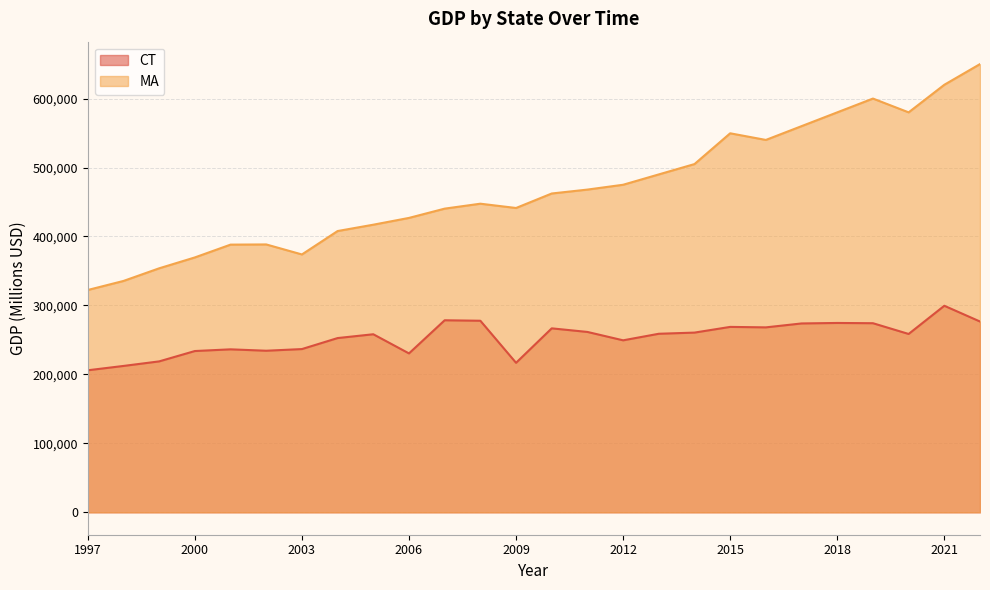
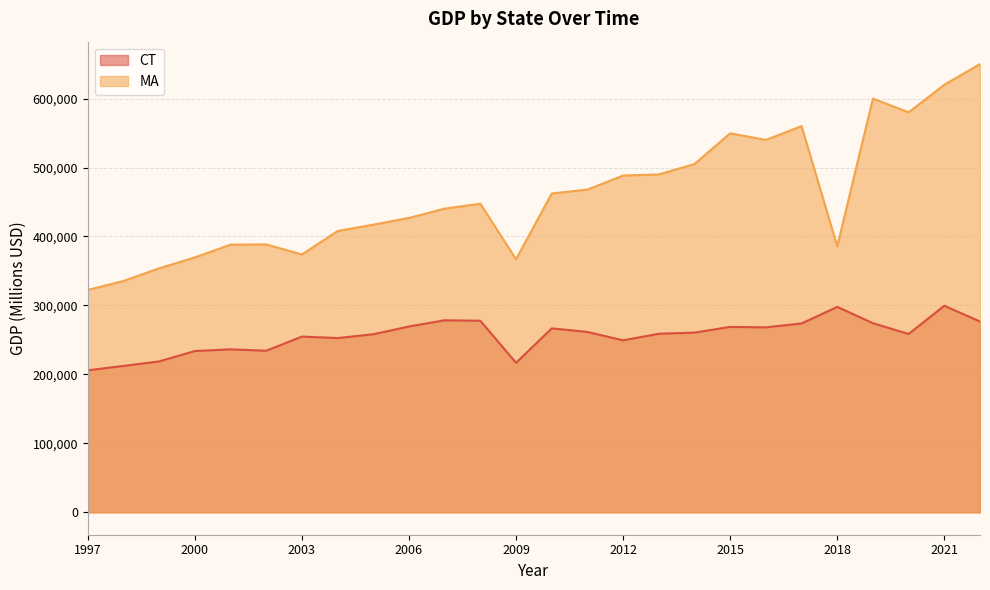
  {
    "CT": {
      "1997": "210,000",
      "2000": "230,000",
-     "2003": "240,000",
-     "2006": "230,000",
+     "2003": "250,000",
+     "2006": "270,000",
      "2009": "220,000",
      "2012": "250,000",
      "2015": "270,000",
-     "2018": "270,000",
+     "2018": "300,000",
      "2021": "300,000"
    },
    "MA": {
      "1997": "320,000",
      "2000": "370,000",
      "2003": "370,000",
      "2006": "430,000",
-     "2009": "440,000",
-     "2012": "480,000",
+     "2009": "370,000",
+     "2012": "490,000",
      "2015": "550,000",
-     "2018": "580,000",
+     "2018": "390,000",
      "2021": "620,000"
    }
  }
